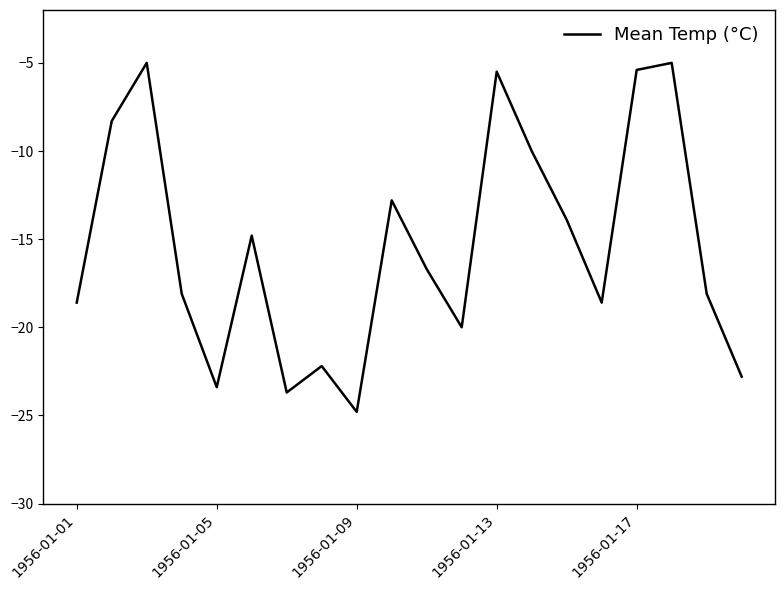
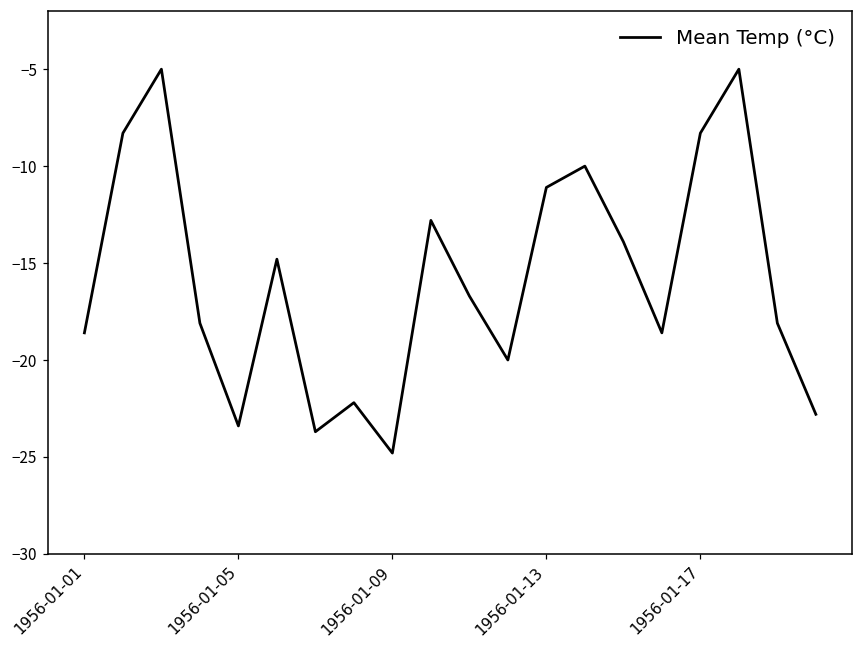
  {
    "1956-01-01": -18.6,
    "1956-01-05": -23.4,
    "1956-01-09": -24.8,
-   "1956-01-13": -5.5,
-   "1956-01-17": -5.4
+   "1956-01-13": -11.1,
+   "1956-01-17": -8.3
  }
